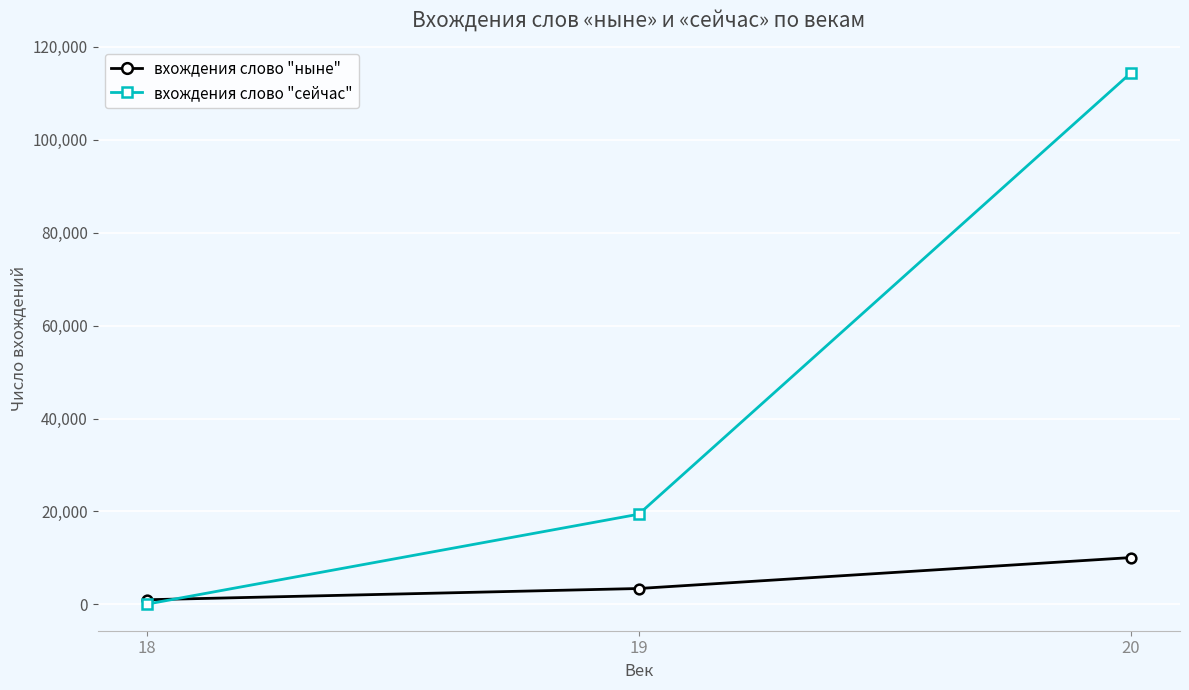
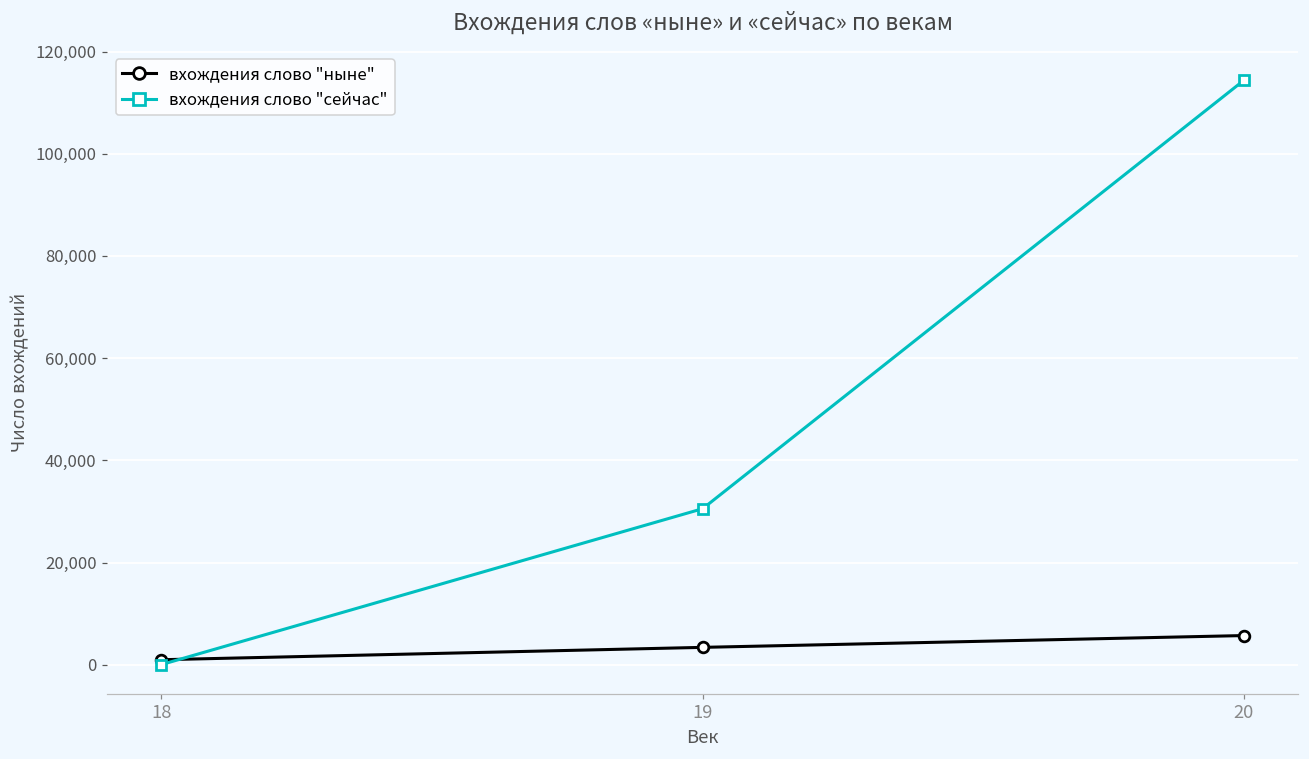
  {
    "вхождения слово \"ныне\"": {
      "18": "1,000",
      "19": "3,000",
-     "20": "10,000"
+     "20": "6,000"
    },
    "вхождения слово \"сейчас\"": {
      "18": "0",
-     "19": "19,000",
+     "19": "31,000",
      "20": "114,000"
    }
  }
